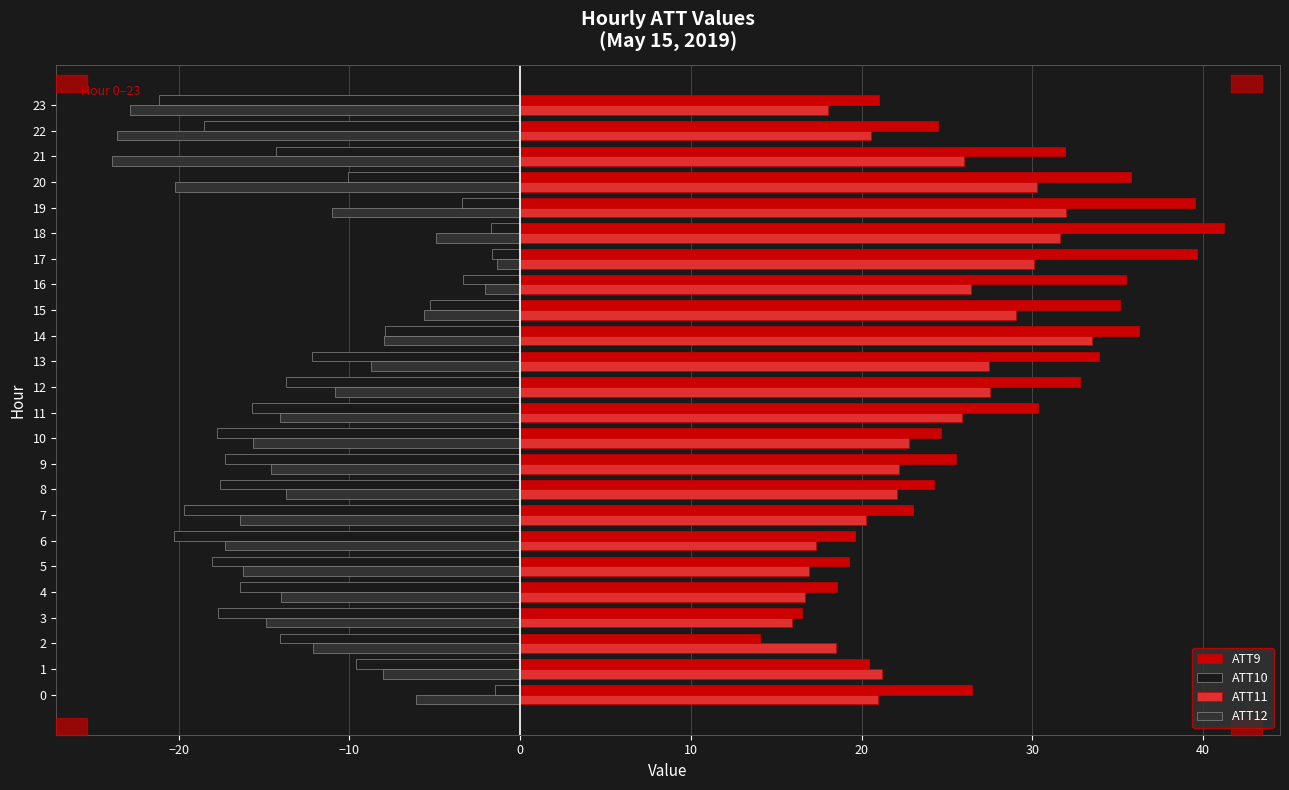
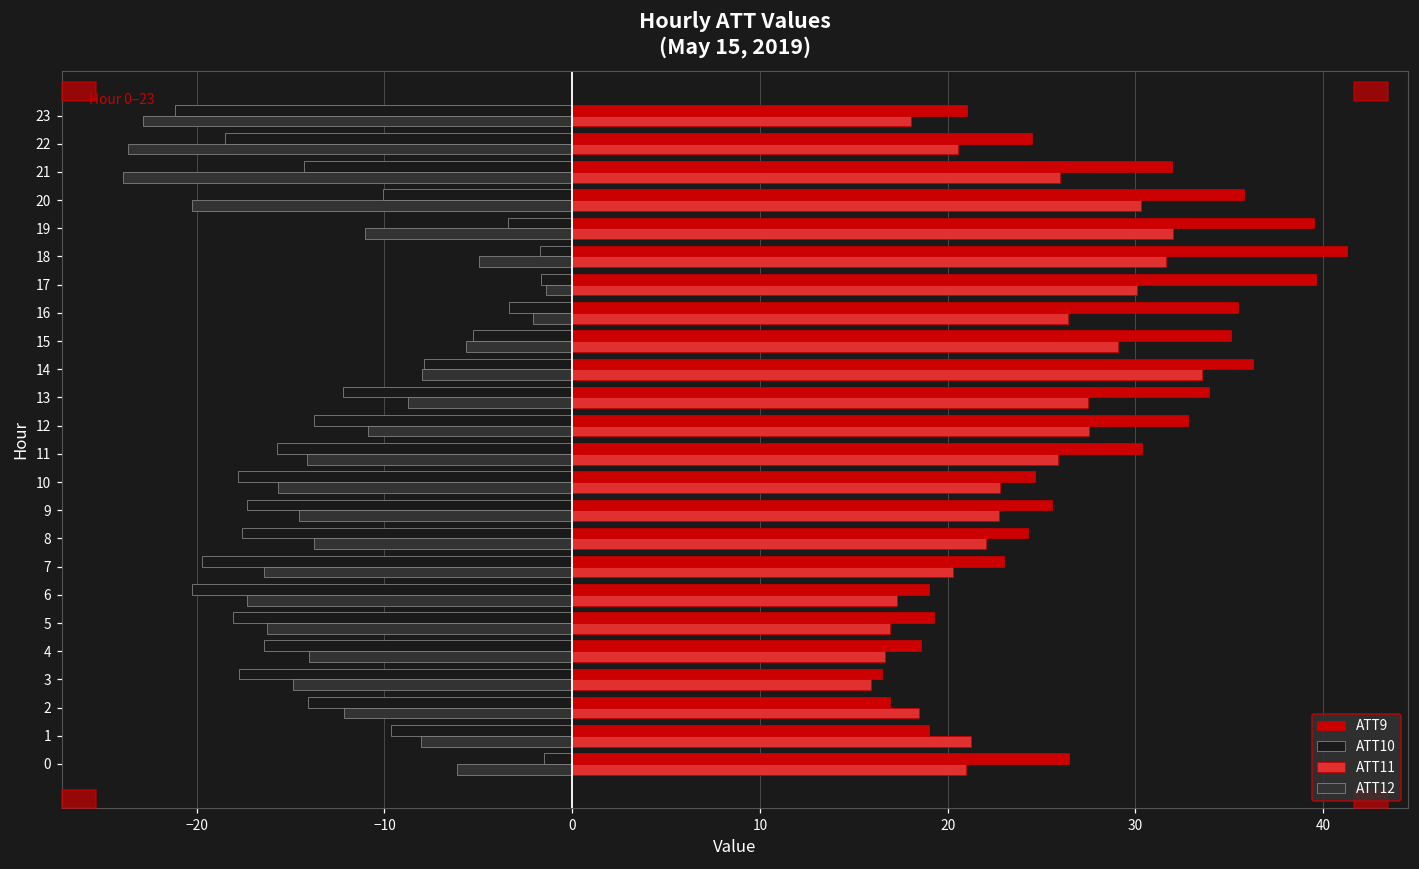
  {
    "ATT9": {
      "23": 21.0,
      "22": 24.5,
      "21": 31.9,
      "20": 35.8,
      "19": 39.5,
      "18": 41.3,
      "17": 39.6,
      "16": 35.5,
      "15": 35.1,
      "14": 36.3,
      "13": 33.9,
      "12": 32.8,
      "11": 30.3,
      "10": 24.6,
      "9": 25.6,
      "8": 24.3,
      "7": 23.0,
-     "6": 19.6,
+     "6": 19.0,
      "5": 19.3,
      "4": 18.6,
      "3": 16.5,
-     "2": 14.0,
-     "1": 20.4,
+     "2": 16.9,
+     "1": 19.0,
      "0": 26.5
    },
    "ATT11": {
      "23": 18.0,
      "22": 20.5,
      "21": 26.0,
      "20": 30.3,
      "19": 32.0,
      "18": 31.6,
      "17": 30.1,
      "16": 26.4,
      "15": 29.1,
      "14": 33.5,
      "13": 27.5,
      "12": 27.6,
      "11": 25.9,
      "10": 22.8,
-     "9": 22.2,
+     "9": 22.7,
      "8": 22.1,
      "7": 20.3,
      "6": 17.3,
      "5": 16.9,
      "4": 16.7,
      "3": 15.9,
      "2": 18.5,
      "1": 21.2,
      "0": 21.0
    }
  }
